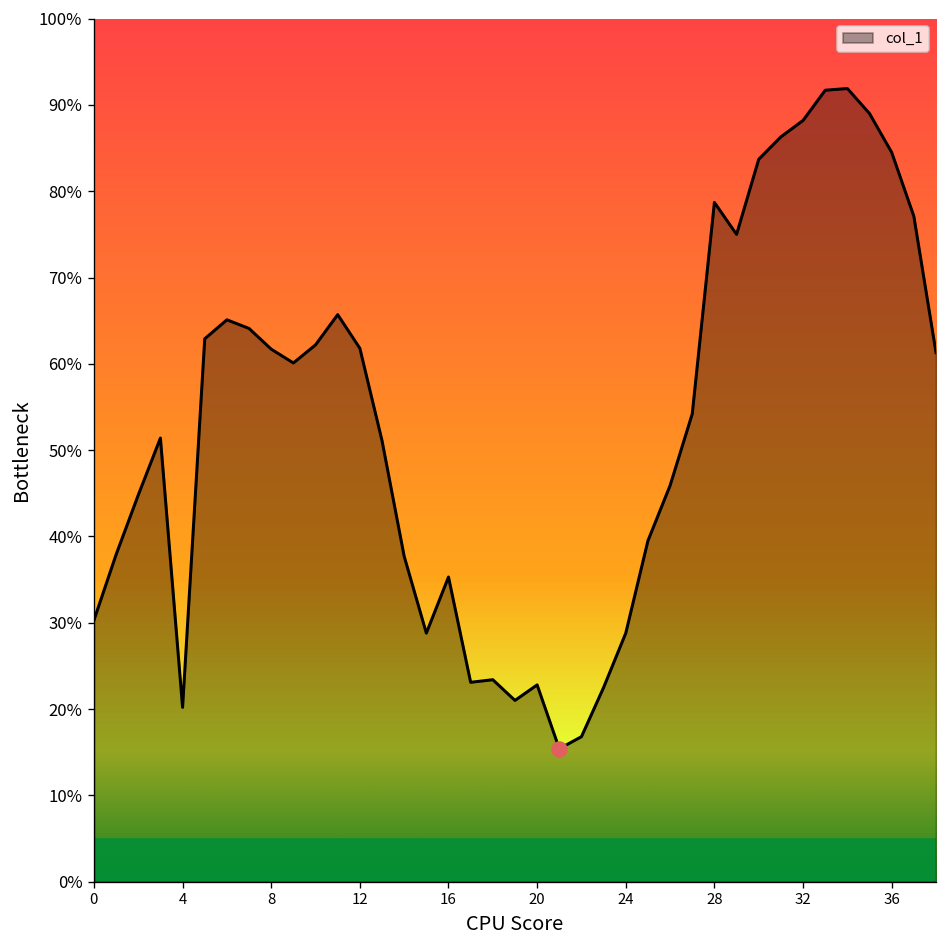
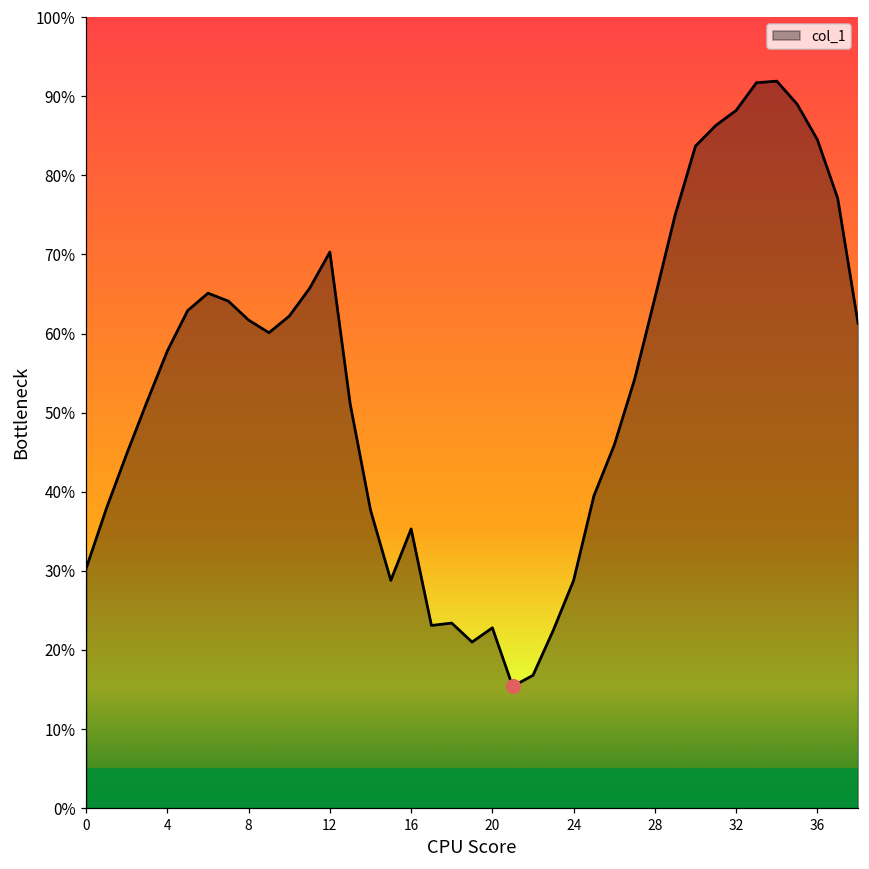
  {
    "col_1": {
      "0": "30%",
-     "4": "20%",
+     "4": "58%",
      "8": "62%",
-     "12": "62%",
+     "12": "70%",
      "16": "35%",
      "20": "23%",
      "24": "29%",
-     "28": "79%",
+     "28": "65%",
      "32": "88%",
      "36": "85%"
    }
  }
